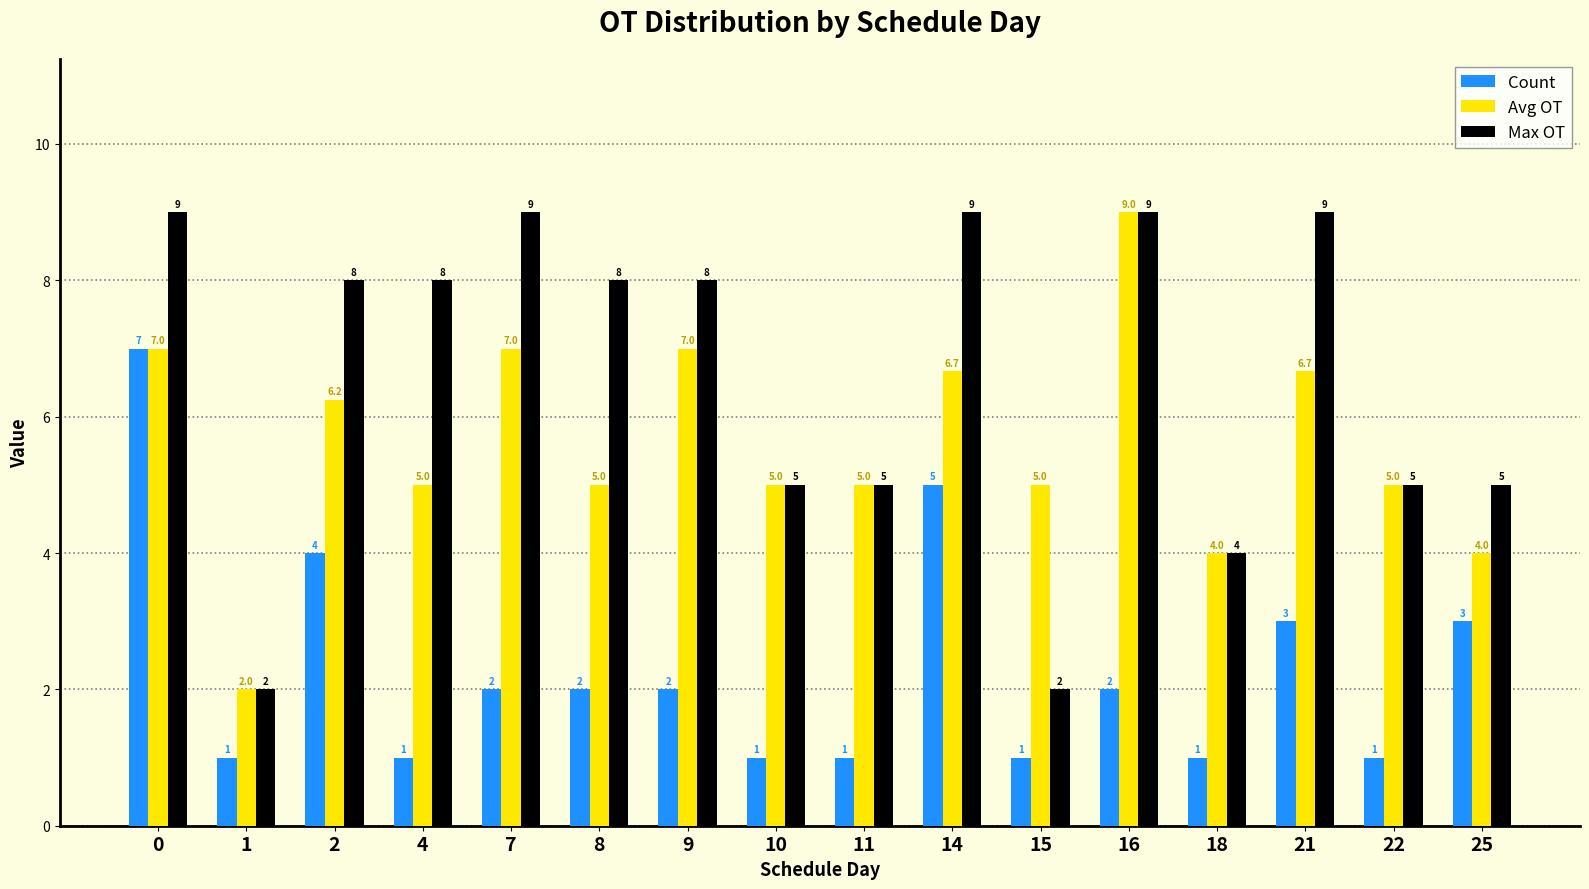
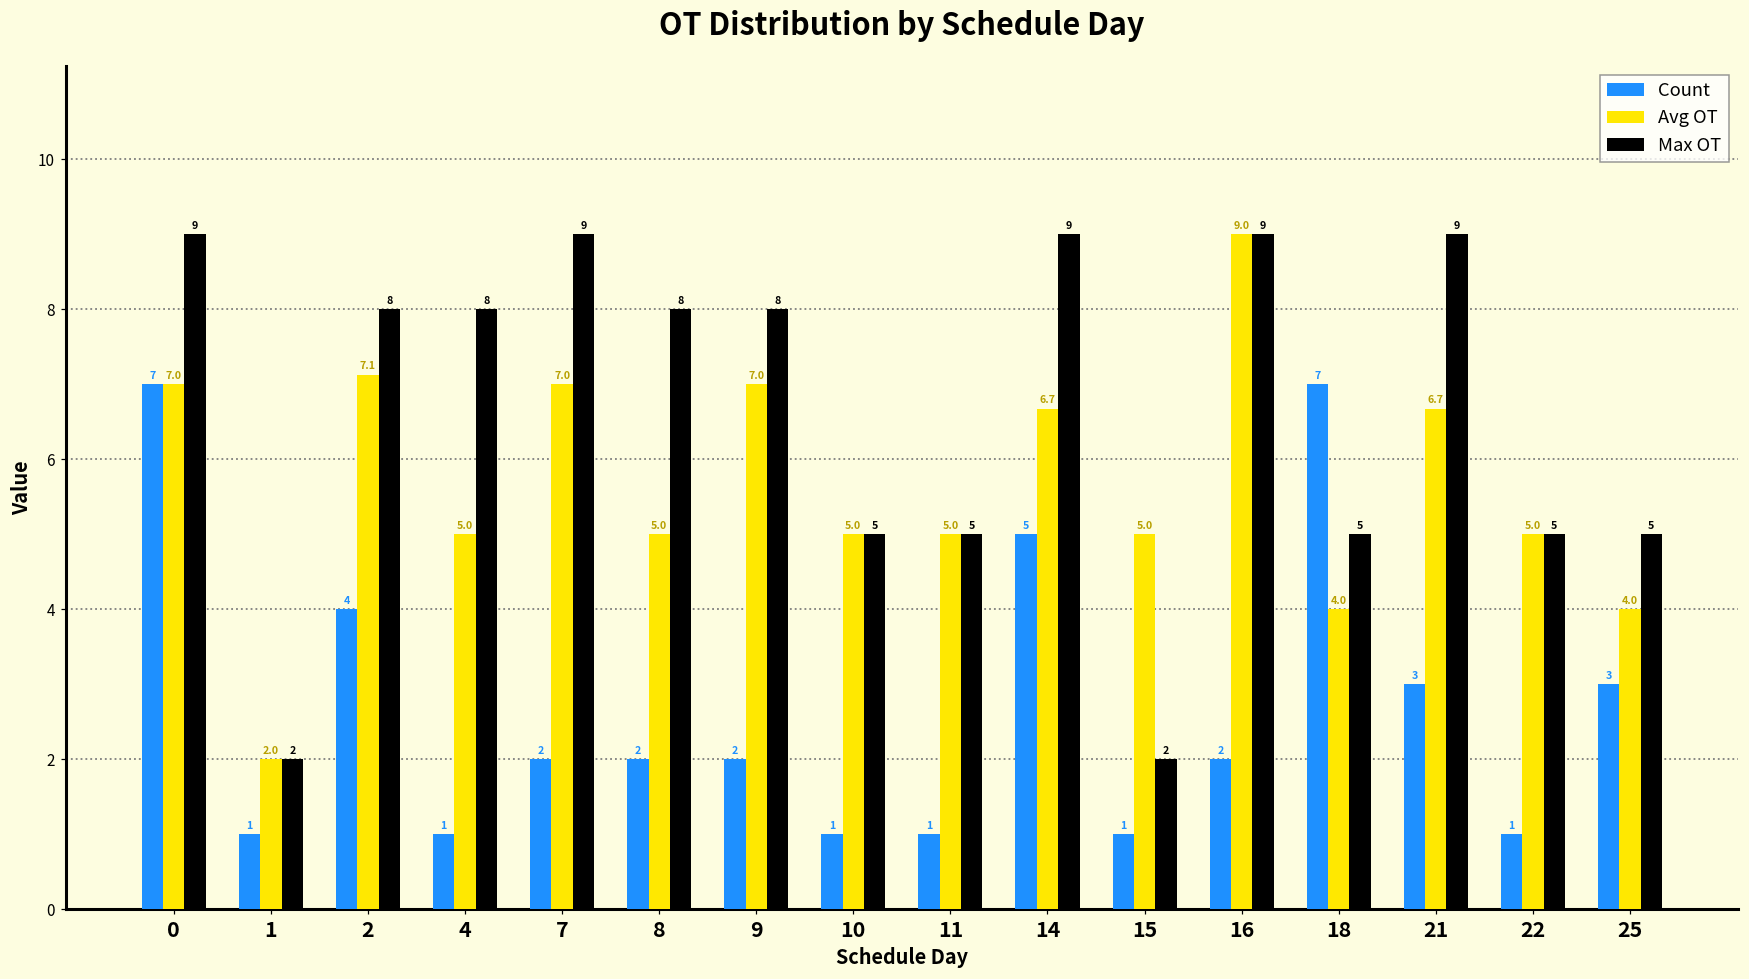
  {
    "Count": {
      "0": 7,
      "1": 1,
      "2": 4,
      "4": 1,
      "7": 2,
      "8": 2,
      "9": 2,
      "10": 1,
      "11": 1,
      "14": 5,
      "15": 1,
      "16": 2,
-     "18": 1,
+     "18": 7,
      "21": 3,
      "22": 1,
      "25": 3
    },
    "Avg OT": {
      "0": 7.0,
      "1": 2.0,
-     "2": 6.2,
+     "2": 7.1,
      "4": 5.0,
      "7": 7.0,
      "8": 5.0,
      "9": 7.0,
      "10": 5.0,
      "11": 5.0,
      "14": 6.7,
      "15": 5.0,
      "16": 9.0,
      "18": 4.0,
      "21": 6.7,
      "22": 5.0,
      "25": 4.0
    },
    "Max OT": {
      "0": 9,
      "1": 2,
      "2": 8,
      "4": 8,
      "7": 9,
      "8": 8,
      "9": 8,
      "10": 5,
      "11": 5,
      "14": 9,
      "15": 2,
      "16": 9,
-     "18": 4,
+     "18": 5,
      "21": 9,
      "22": 5,
      "25": 5
    }
  }
